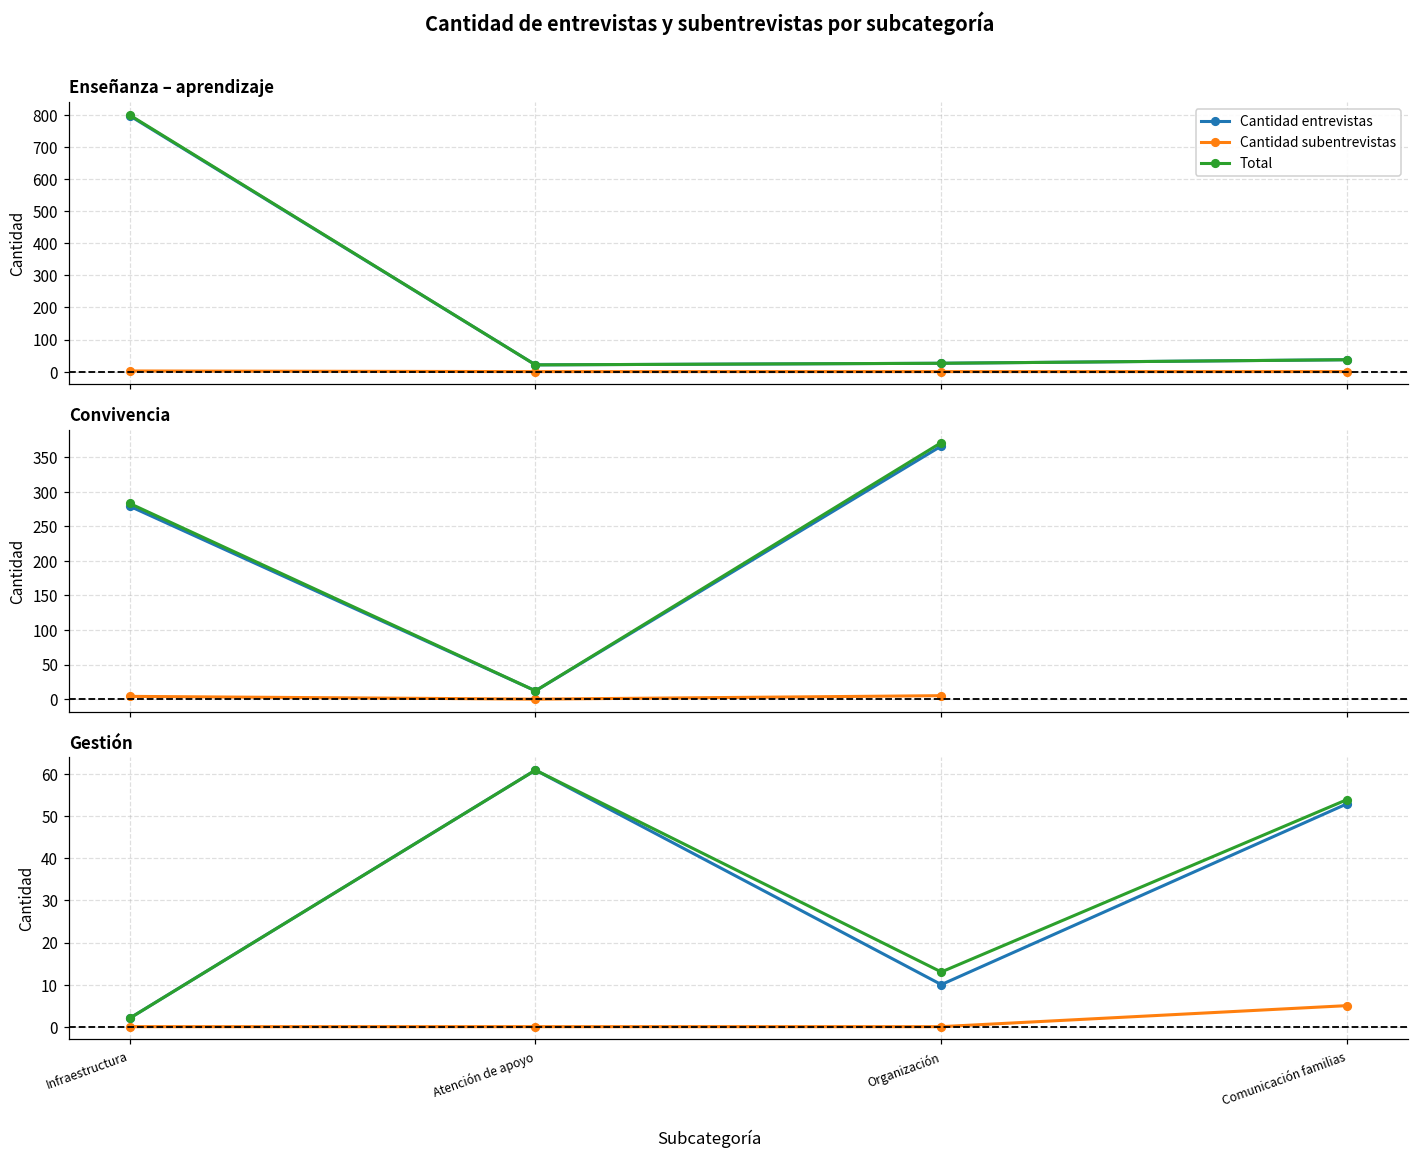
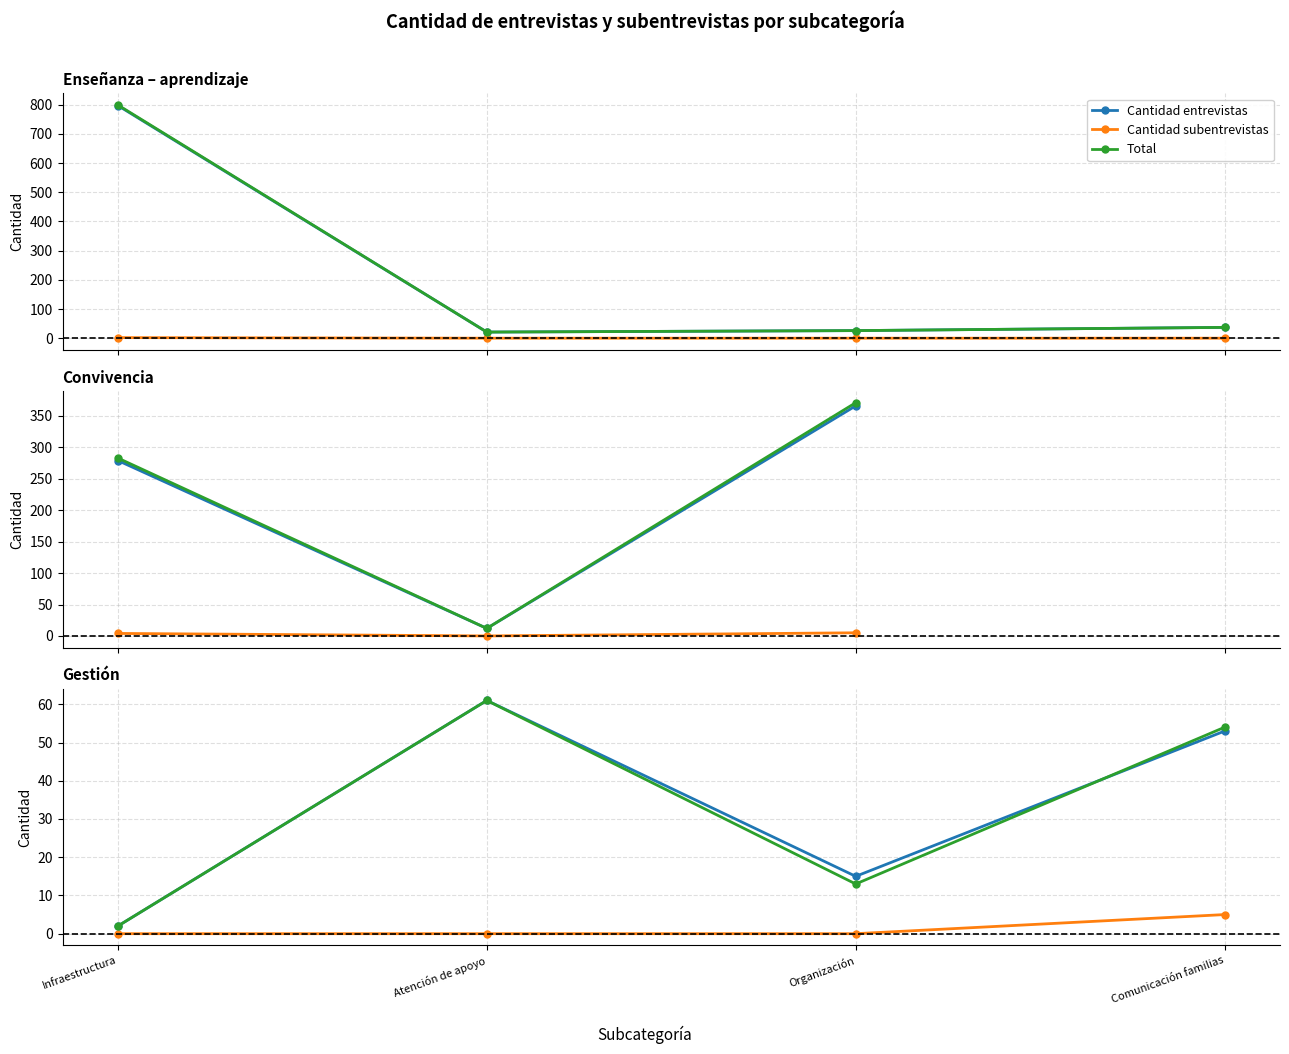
  {
    "Gestión": {
      "Cantidad entrevistas": {
-       "Organización": 10,
+       "Organización": 15,
        "Comunicación familias": 53
      },
      "Cantidad subentrevistas": {
        "Infraestructura": 0,
        "Atención de apoyo": 0,
        "Organización": 0,
        "Comunicación familias": 5
      },
      "Total": {
        "Organización": 13,
        "Comunicación familias": 54
      }
    }
  }
